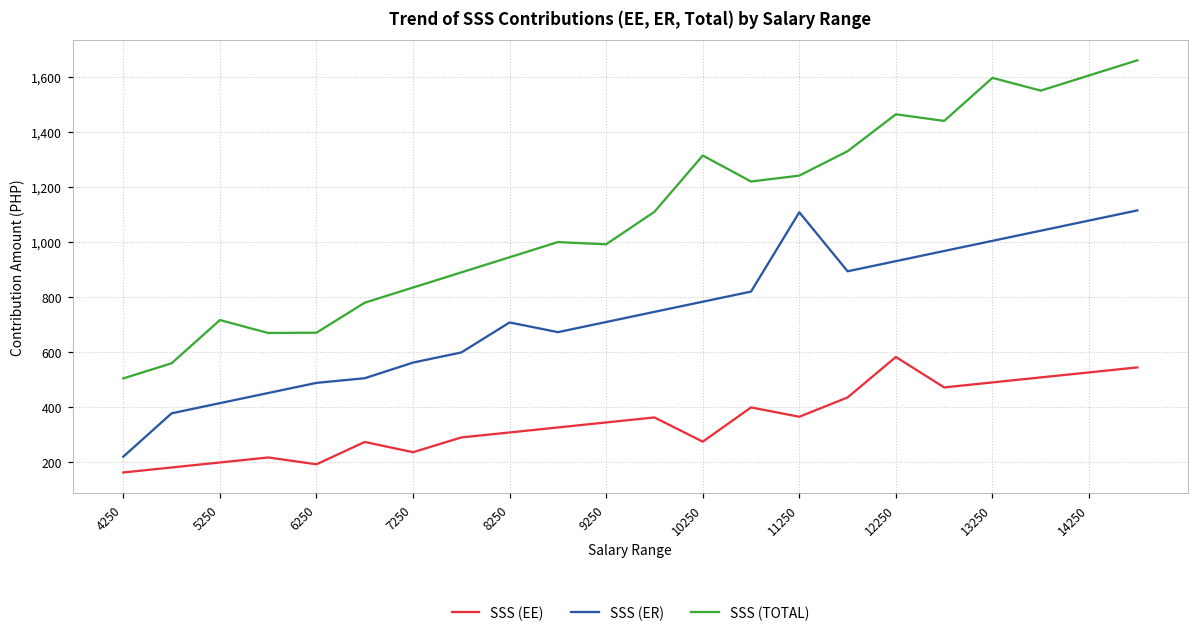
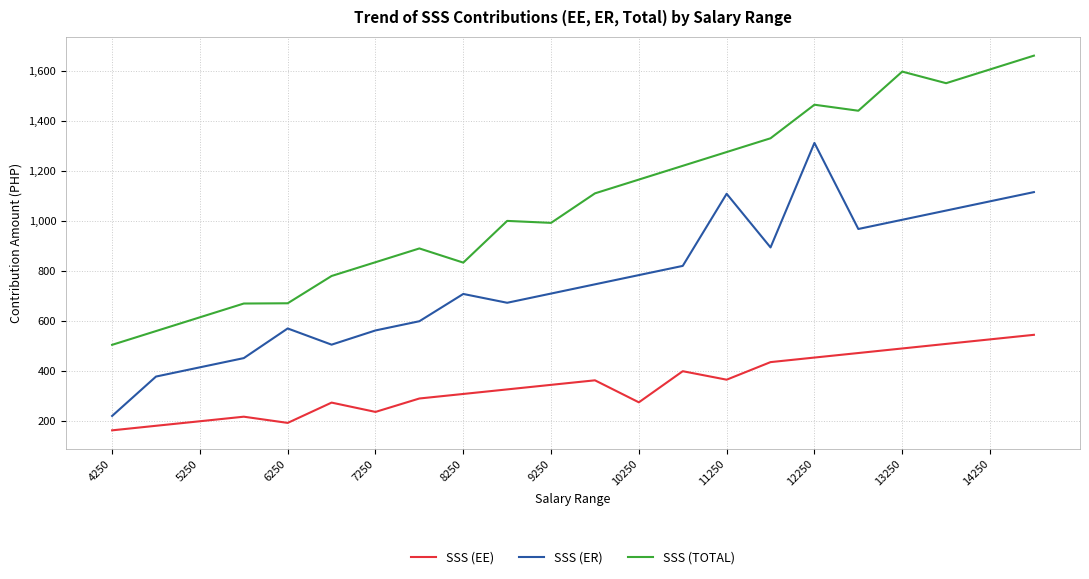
  {
    "SSS (EE)": {
      "4250": "160",
      "5250": "200",
      "6250": "190",
      "7250": "240",
      "8250": "310",
      "9250": "350",
      "10250": "280",
      "11250": "370",
-     "12250": "580",
+     "12250": "450",
      "13250": "490",
      "14250": "530"
    },
    "SSS (ER)": {
      "4250": "220",
      "5250": "420",
-     "6250": "490",
+     "6250": "570",
      "7250": "560",
      "8250": "710",
      "9250": "710",
      "10250": "780",
      "11250": "1,110",
-     "12250": "930",
+     "12250": "1,310",
      "13250": "1,000",
      "14250": "1,080"
    },
    "SSS (TOTAL)": {
      "4250": "510",
-     "5250": "720",
+     "5250": "620",
      "6250": "670",
      "7250": "840",
-     "8250": "950",
+     "8250": "830",
      "9250": "990",
-     "10250": "1,310",
-     "11250": "1,240",
+     "10250": "1,170",
+     "11250": "1,280",
      "12250": "1,460",
      "13250": "1,600",
      "14250": "1,610"
    }
  }
